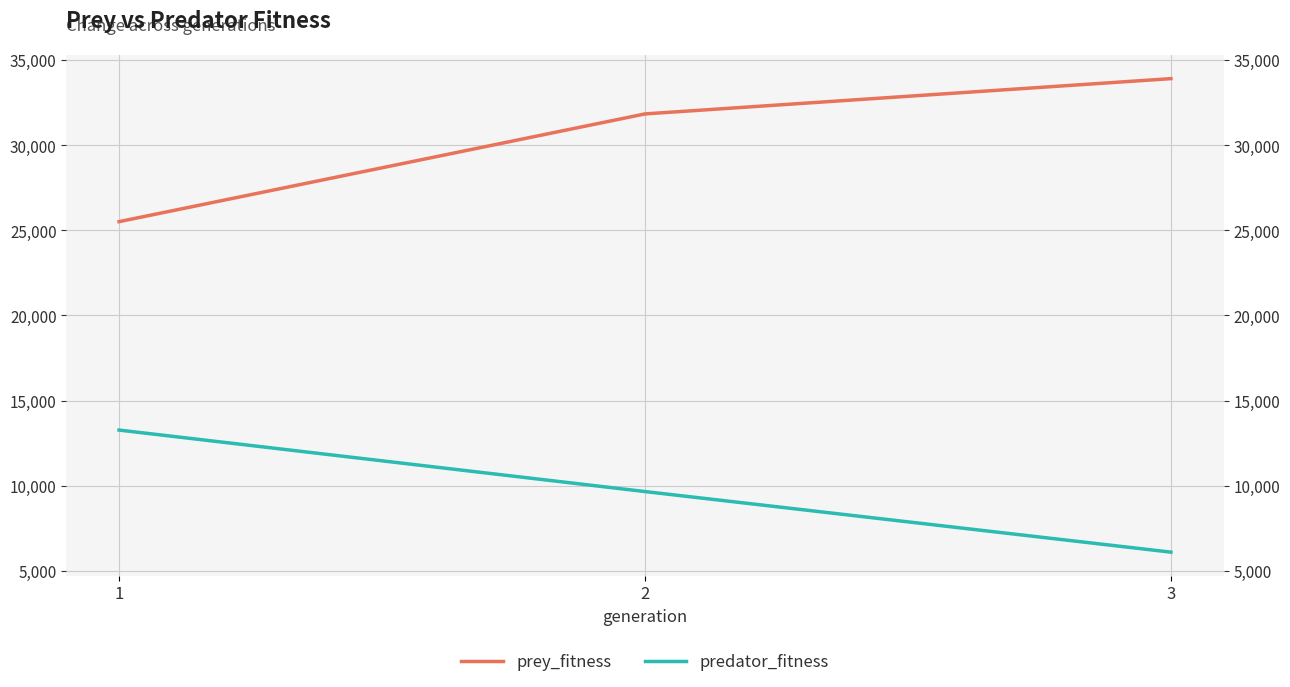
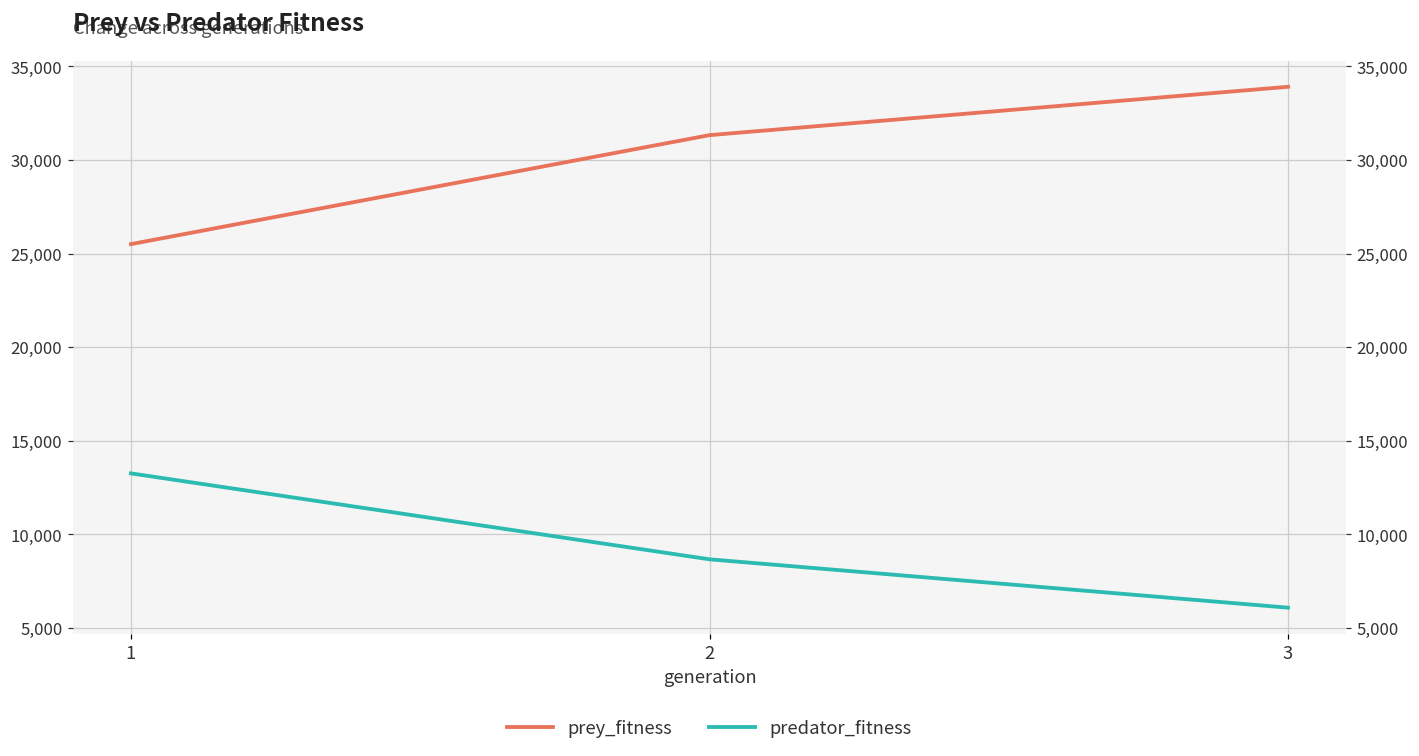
  {
    "prey_fitness": {
      "1": "25,500",
-     "2": "31,800",
+     "2": "31,300",
      "3": "33,900"
    },
    "predator_fitness": {
      "1": "13,300",
-     "2": "9,700",
+     "2": "8,700",
      "3": "6,100"
    }
  }
